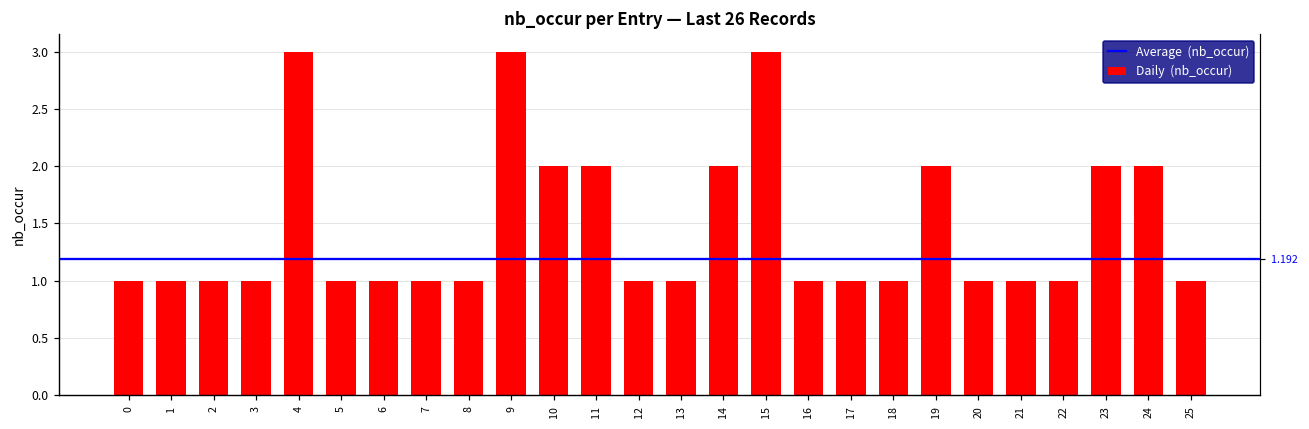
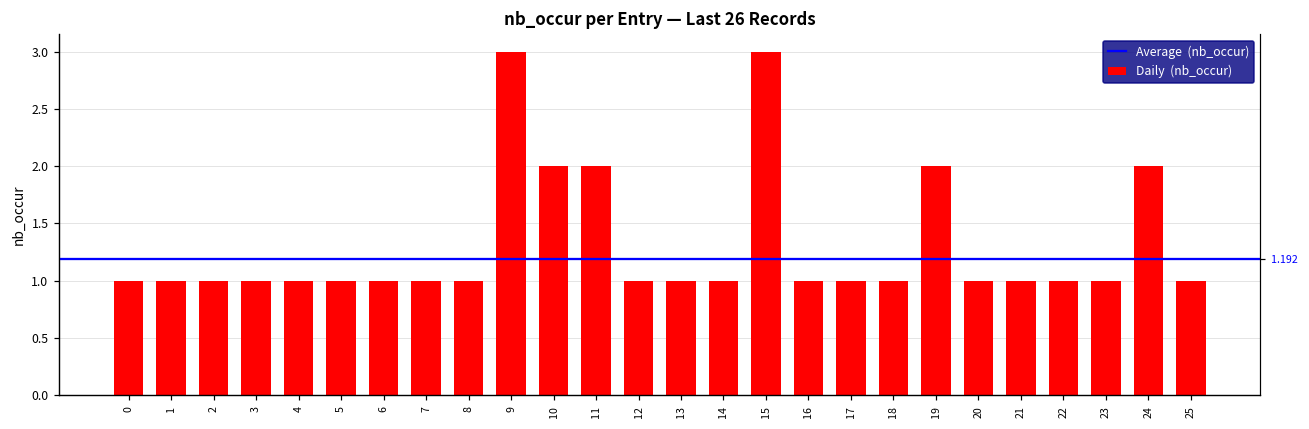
  {
    "0": 1,
    "1": 1,
    "2": 1,
    "3": 1,
-   "4": 3,
+   "4": 1,
    "5": 1,
    "6": 1,
    "7": 1,
    "8": 1,
    "9": 3,
    "10": 2,
    "11": 2,
    "12": 1,
    "13": 1,
-   "14": 2,
+   "14": 1,
    "15": 3,
    "16": 1,
    "17": 1,
    "18": 1,
    "19": 2,
    "20": 1,
    "21": 1,
    "22": 1,
-   "23": 2,
+   "23": 1,
    "24": 2,
    "25": 1
  }
